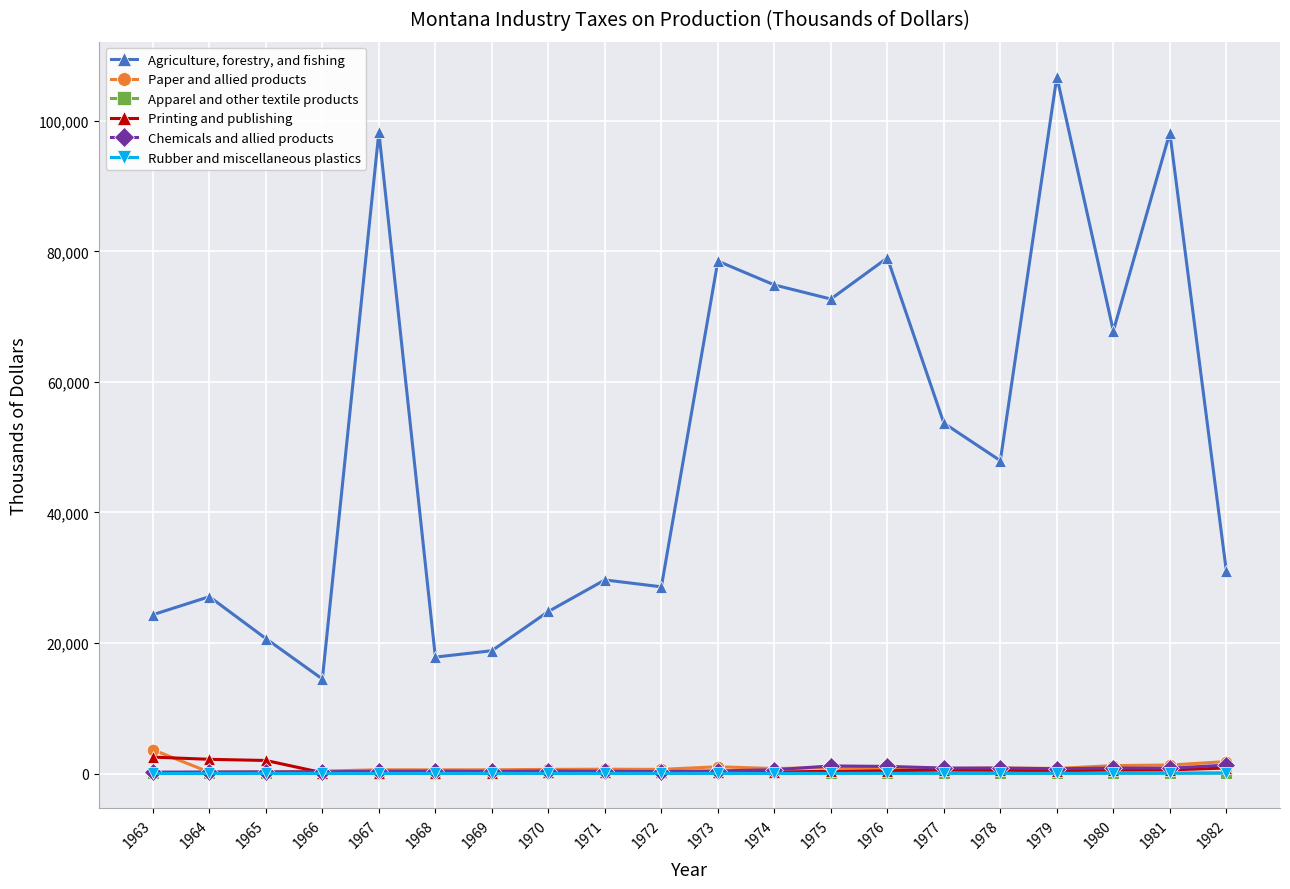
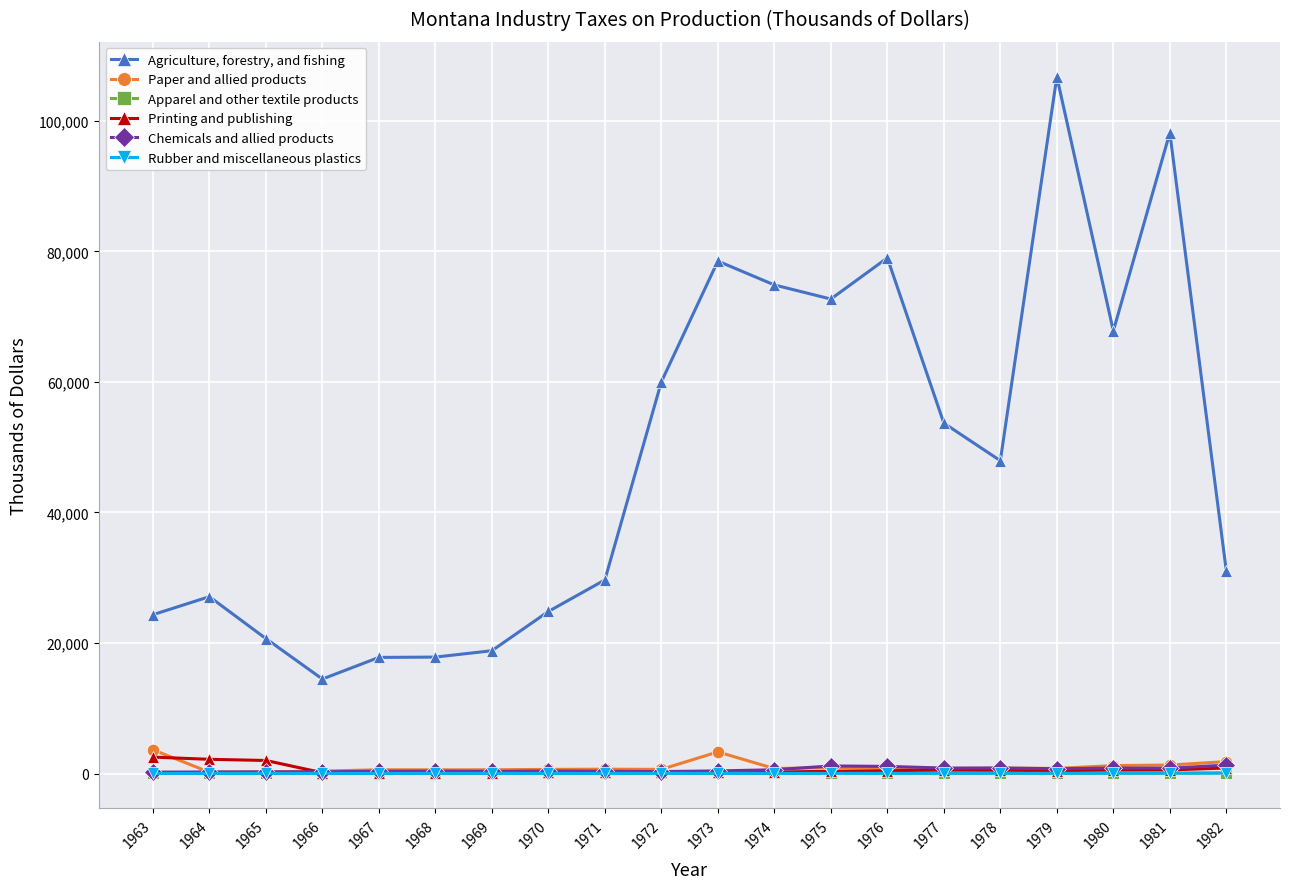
  {
    "Agriculture, forestry, and fishing": {
      "1963": "24,000",
      "1964": "27,000",
      "1965": "21,000",
      "1966": "14,000",
-     "1967": "98,000",
+     "1967": "18,000",
      "1968": "18,000",
      "1969": "19,000",
      "1970": "25,000",
      "1971": "30,000",
-     "1972": "29,000",
+     "1972": "60,000",
      "1973": "79,000",
      "1974": "75,000",
      "1975": "73,000",
      "1976": "79,000",
      "1977": "54,000",
      "1978": "48,000",
      "1979": "107,000",
      "1980": "68,000",
      "1981": "98,000",
      "1982": "31,000"
    },
    "Paper and allied products": {
      "1963": "4,000",
-     "1973": "1,000",
+     "1973": "3,000",
      "1981": "1,000",
      "1982": "2,000"
    },
    "Rubber and miscellaneous plastics": {
      "1976": "0",
      "1977": "0",
      "1978": "0",
      "1979": "0",
      "1980": "0",
      "1981": "0",
      "1982": "0"
    },
    "Printing and publishing": {
      "1963": "3,000",
      "1964": "2,000",
      "1965": "2,000",
      "1982": "1,000"
    },
    "Chemicals and allied products": {
      "1982": "1,000"
    }
  }
